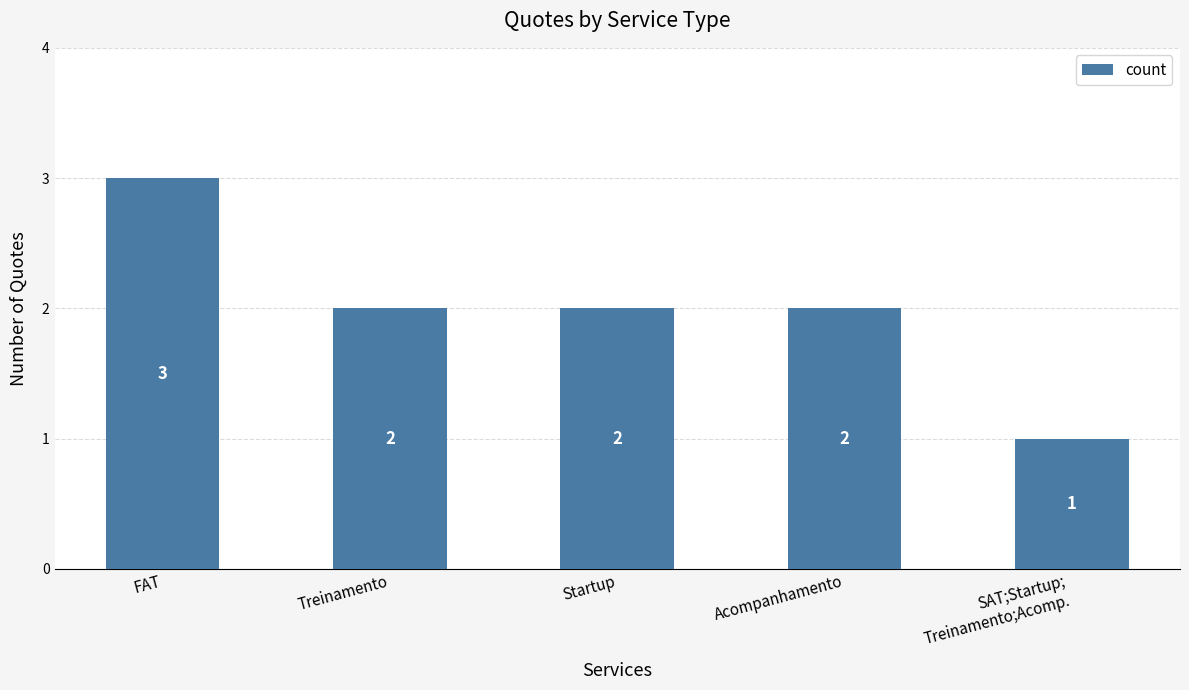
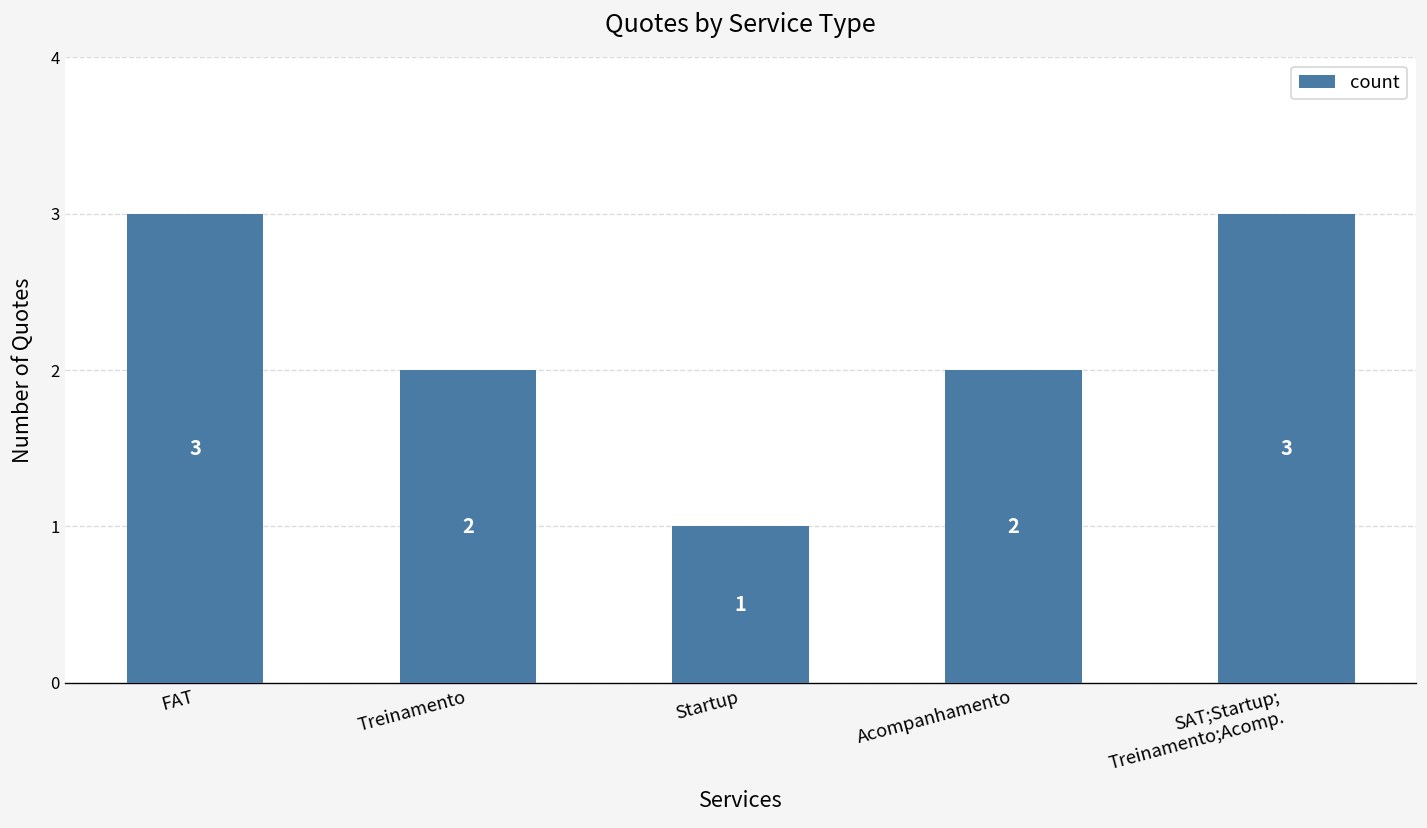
  {
    "FAT": 3,
    "Treinamento": 2,
-   "Startup": 2,
+   "Startup": 1,
    "Acompanhamento": 2,
-   "SAT;Startup; Treinamento;Acomp.": 1
+   "SAT;Startup; Treinamento;Acomp.": 3
  }
